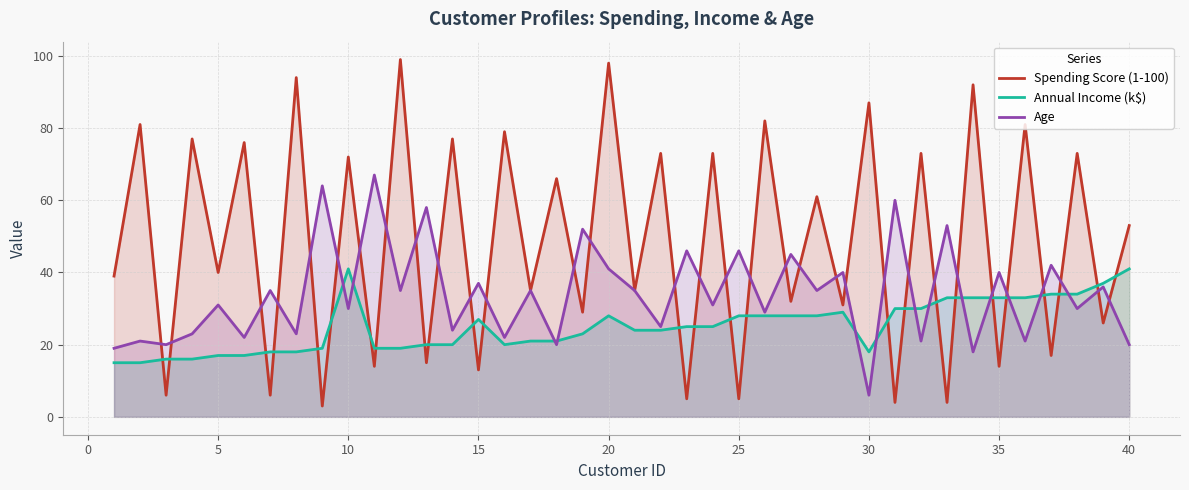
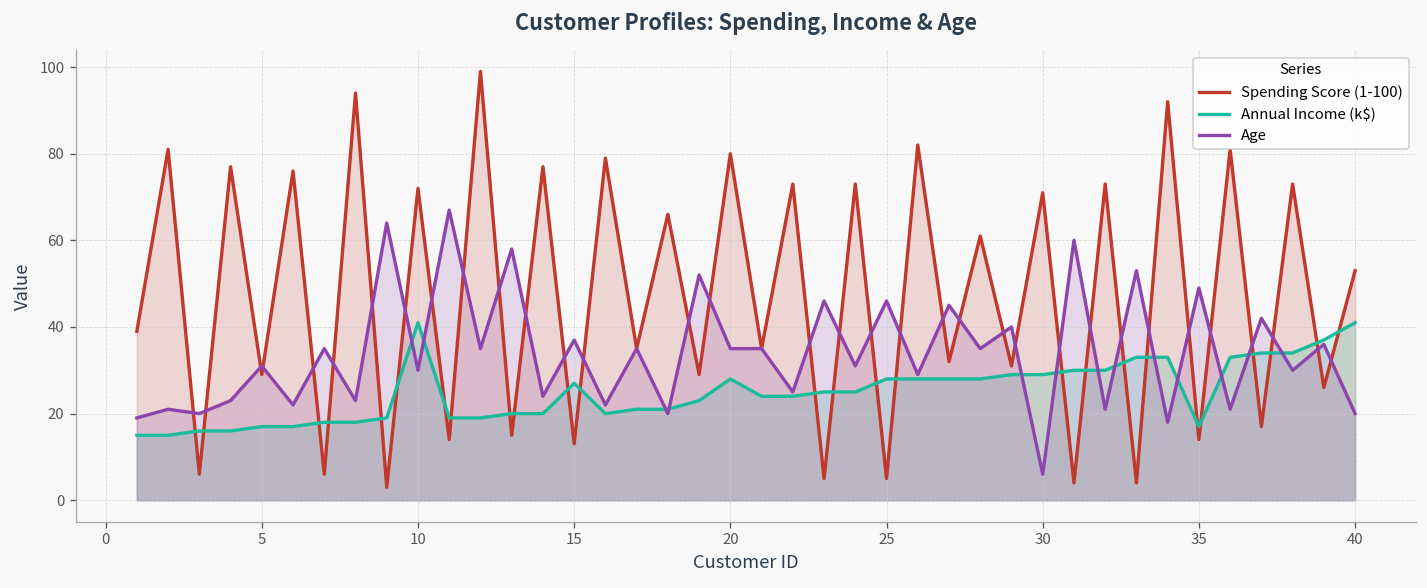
  {
    "Spending Score (1-100)": {
-     "5": 40,
+     "5": 29,
      "10": 72,
      "15": 13,
-     "20": 98,
+     "20": 80,
      "25": 5,
-     "30": 87,
+     "30": 71,
      "35": 14,
      "40": 53
    },
    "Annual Income (k$)": {
      "5": 17,
      "10": 41,
      "15": 27,
      "20": 28,
      "25": 28,
-     "30": 18,
-     "35": 33,
+     "30": 29,
+     "35": 17,
      "40": 41
    },
    "Age": {
      "5": 31,
      "10": 30,
      "15": 37,
-     "20": 41,
+     "20": 35,
      "25": 46,
      "30": 6,
-     "35": 40,
+     "35": 49,
      "40": 20
    }
  }
